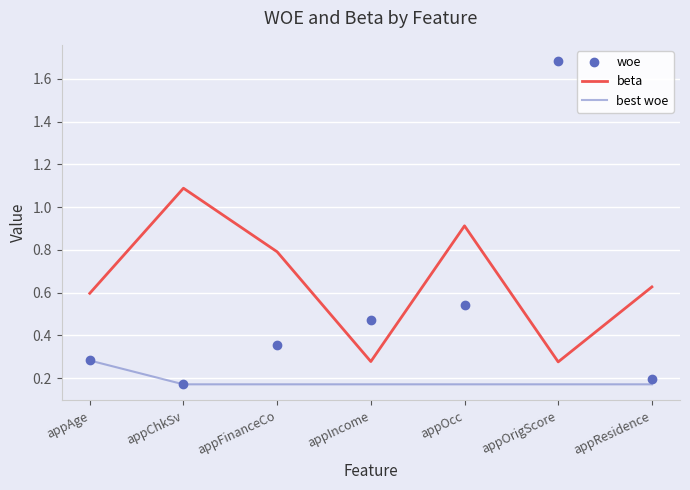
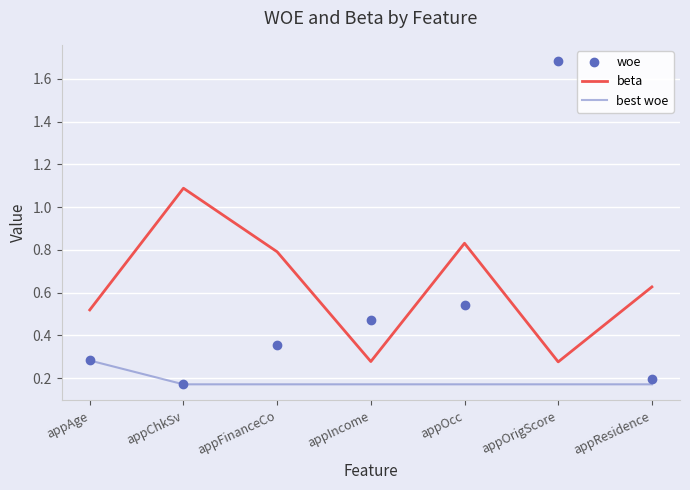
  {
    "beta": {
-     "appAge": 0.60,
+     "appAge": 0.52,
      "appChkSv": 1.09,
      "appFinanceCo": 0.79,
      "appIncome": 0.28,
-     "appOcc": 0.91,
+     "appOcc": 0.83,
      "appOrigScore": 0.28,
      "appResidence": 0.63
    }
  }
